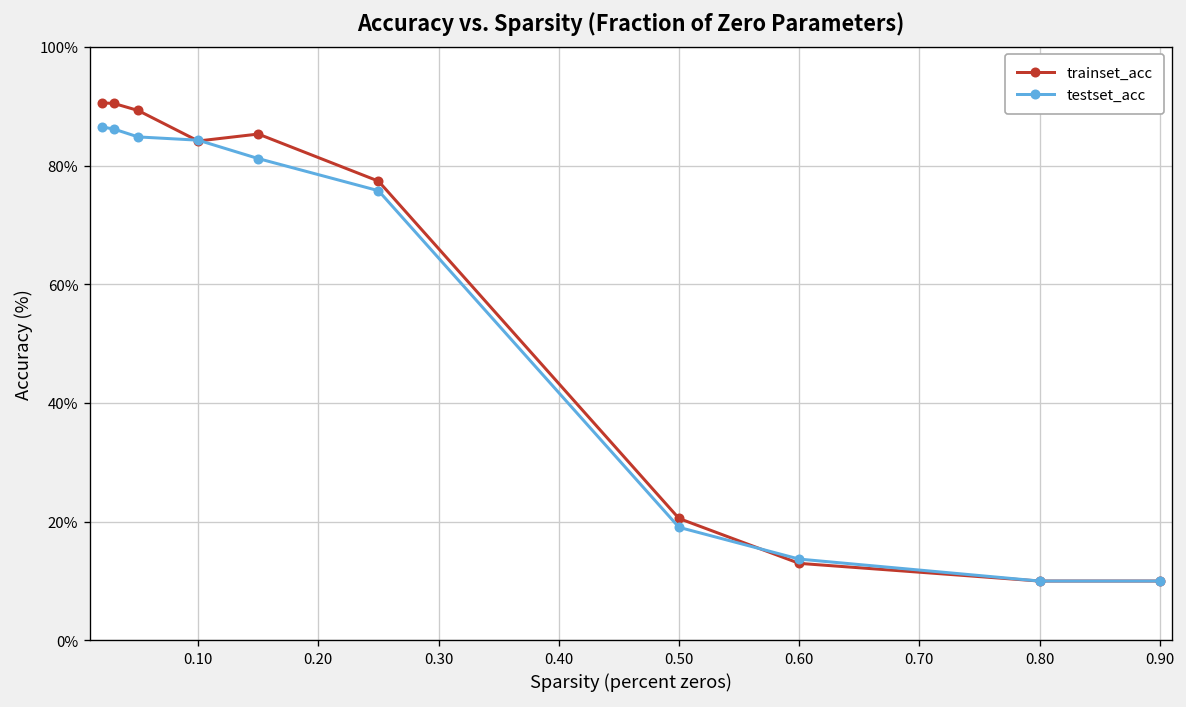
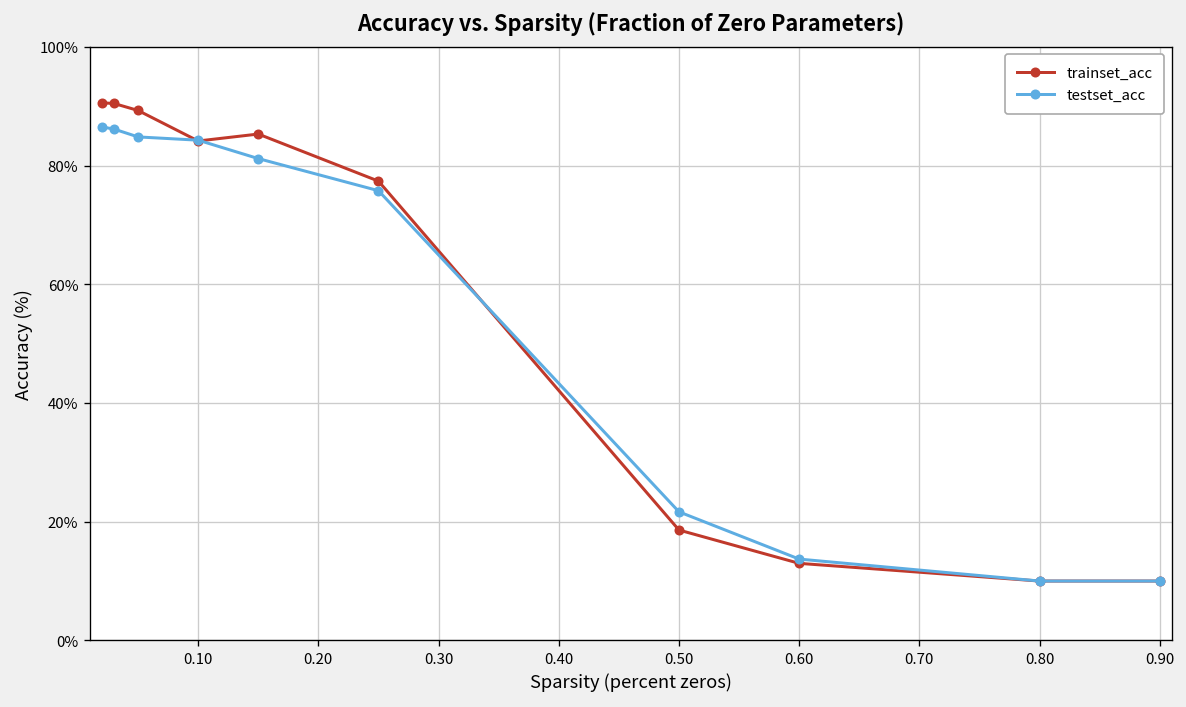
  {
    "trainset_acc": {
-     "0.50": "21%",
+     "0.50": "19%",
      "0.60": "13%"
    },
    "testset_acc": {
-     "0.50": "19%",
+     "0.50": "22%",
      "0.60": "14%"
    }
  }
